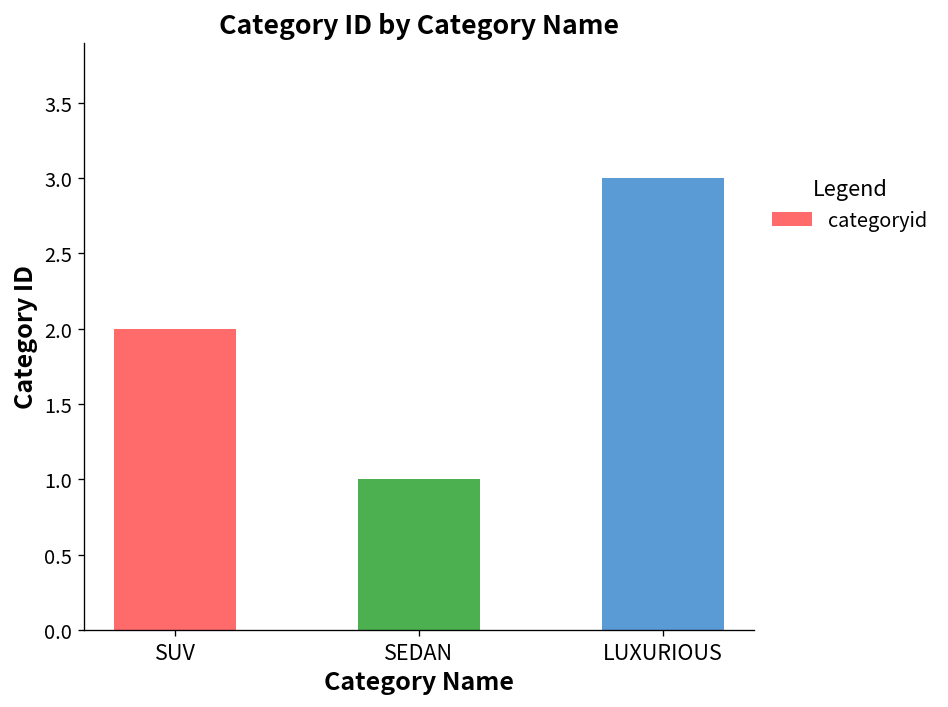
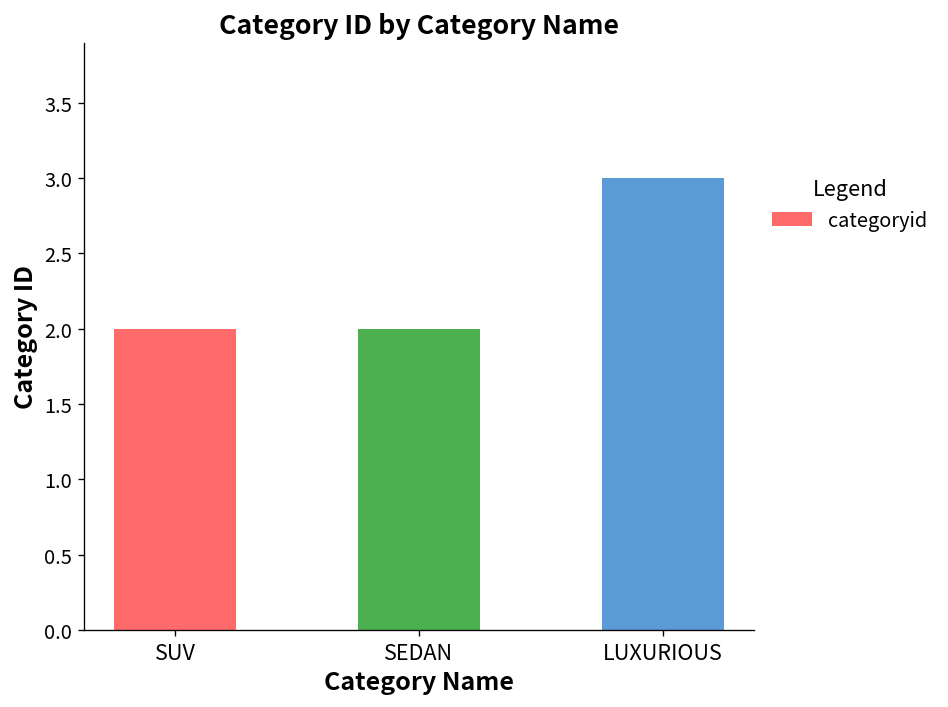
  {
    "SUV": 2,
-   "SEDAN": 1,
+   "SEDAN": 2,
    "LUXURIOUS": 3
  }
